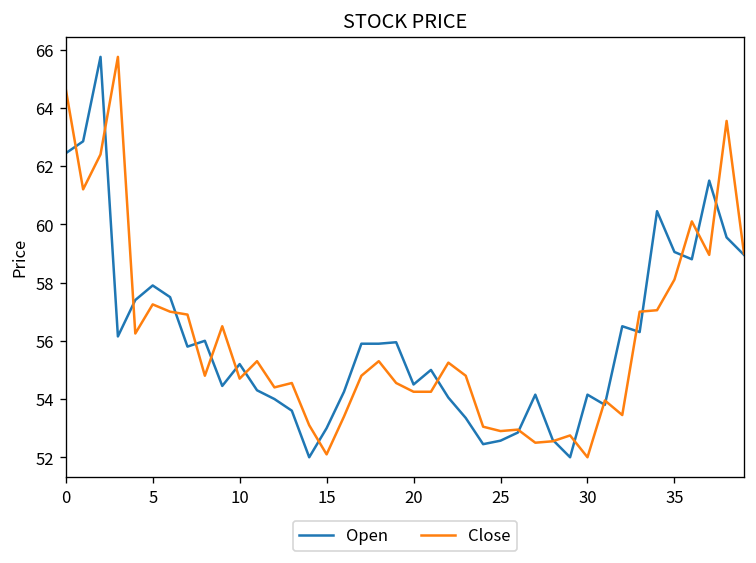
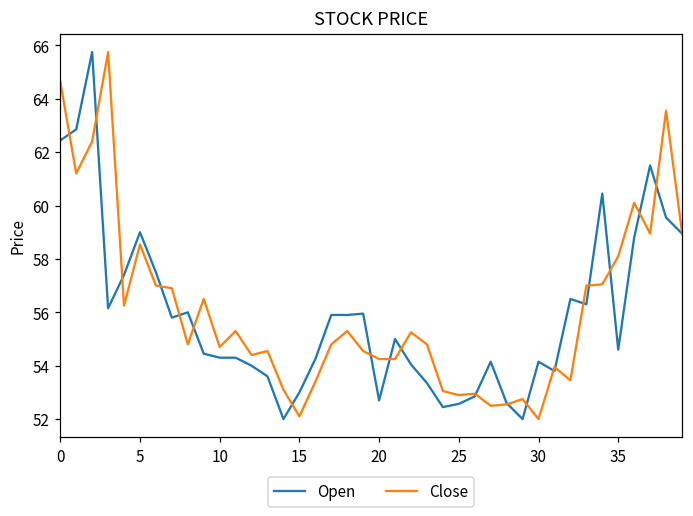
  {
    "Open": {
      "0": 62.4,
-     "5": 57.9,
-     "10": 55.2,
+     "5": 59.0,
+     "10": 54.3,
      "15": 53.0,
-     "20": 54.5,
+     "20": 52.7,
      "25": 52.6,
      "30": 54.2,
-     "35": 59.1
+     "35": 54.6
    },
    "Close": {
      "0": 64.7,
-     "5": 57.3,
+     "5": 58.5,
      "10": 54.7,
      "15": 52.1,
      "20": 54.3,
      "25": 52.9,
      "30": 52.0,
      "35": 58.1
    }
  }
